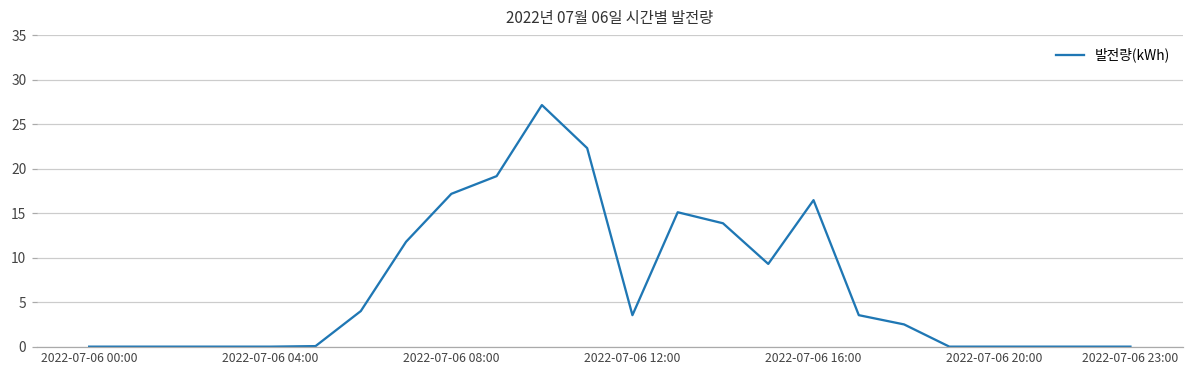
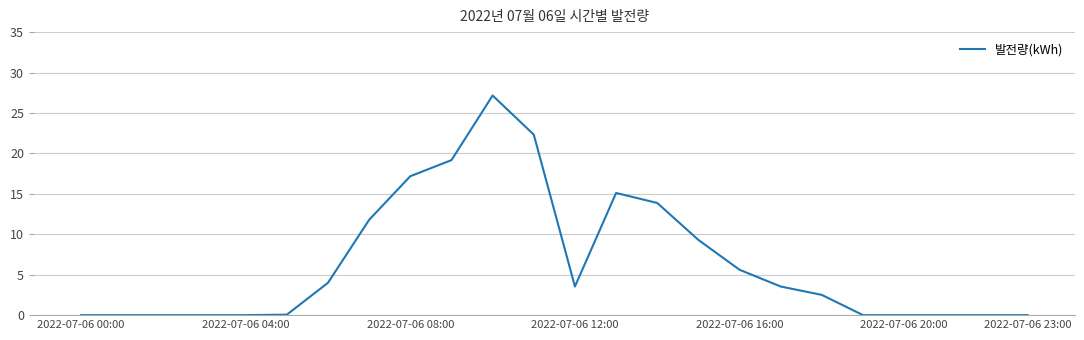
  {
    "2022-07-06 00:00": 0,
    "2022-07-06 04:00": 0,
    "2022-07-06 08:00": 17,
    "2022-07-06 12:00": 4,
-   "2022-07-06 16:00": 16,
+   "2022-07-06 16:00": 6,
    "2022-07-06 20:00": 0,
    "2022-07-06 23:00": 0
  }
